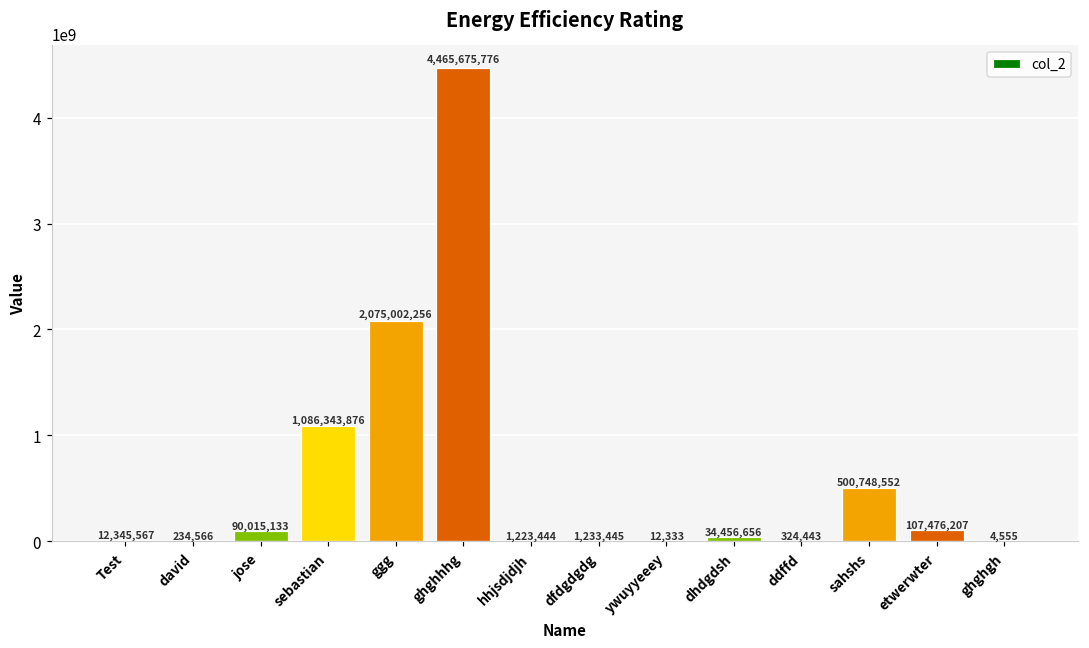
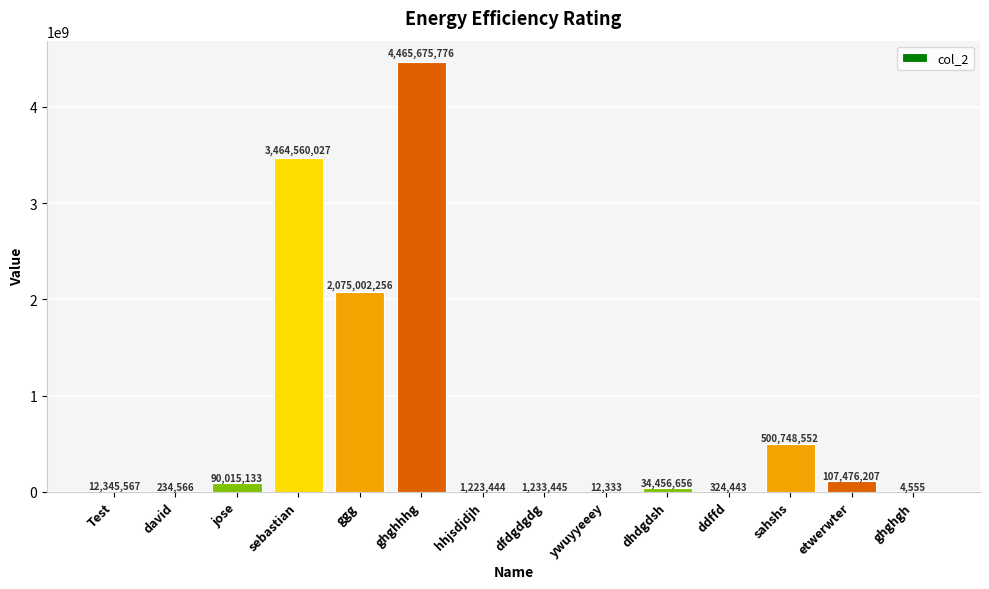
  {
    "Test": "12,345,567",
    "david": "234,566",
    "jose": "90,015,133",
-   "sebastian": "1,086,343,876",
+   "sebastian": "3,464,560,027",
    "ggg": "2,075,002,256",
    "ghghhhg": "4,465,675,776",
    "hhjsdjdjh": "1,223,444",
    "dfdgdgdg": "1,233,445",
    "ywuyyeeey": "12,333",
    "dhdgdsh": "34,456,656",
    "ddffd": "324,443",
    "sahshs": "500,748,552",
    "etwerwter": "107,476,207",
    "ghghgh": "4,555"
  }
